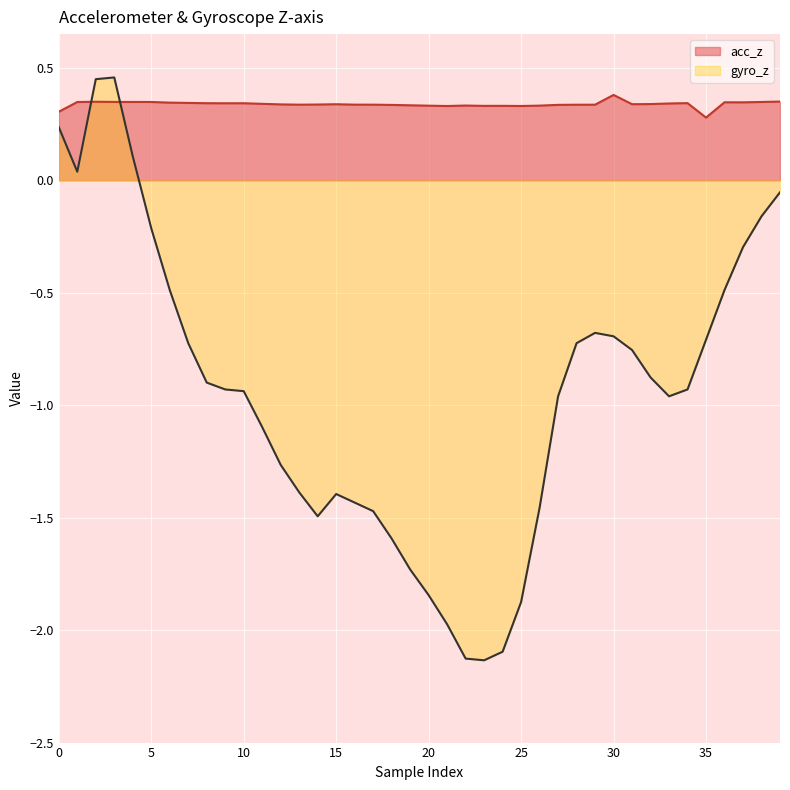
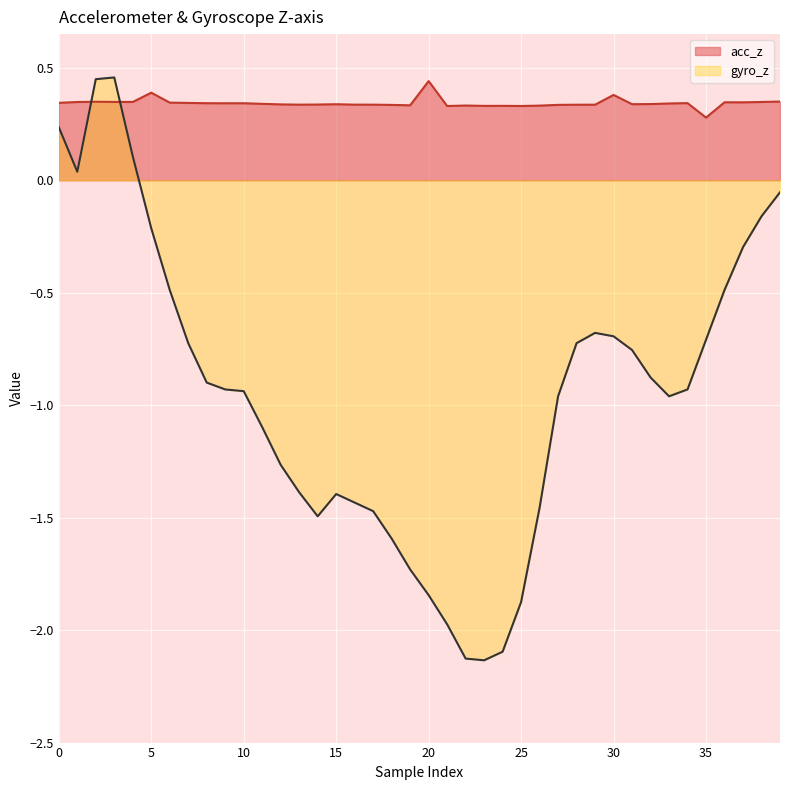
  {
    "acc_z": {
-     "0": 0.30,
-     "5": 0.35,
+     "0": 0.34,
+     "5": 0.39,
      "10": 0.34,
      "15": 0.34,
-     "20": 0.33,
+     "20": 0.44,
      "25": 0.33,
      "30": 0.38,
      "35": 0.28
    }
  }
